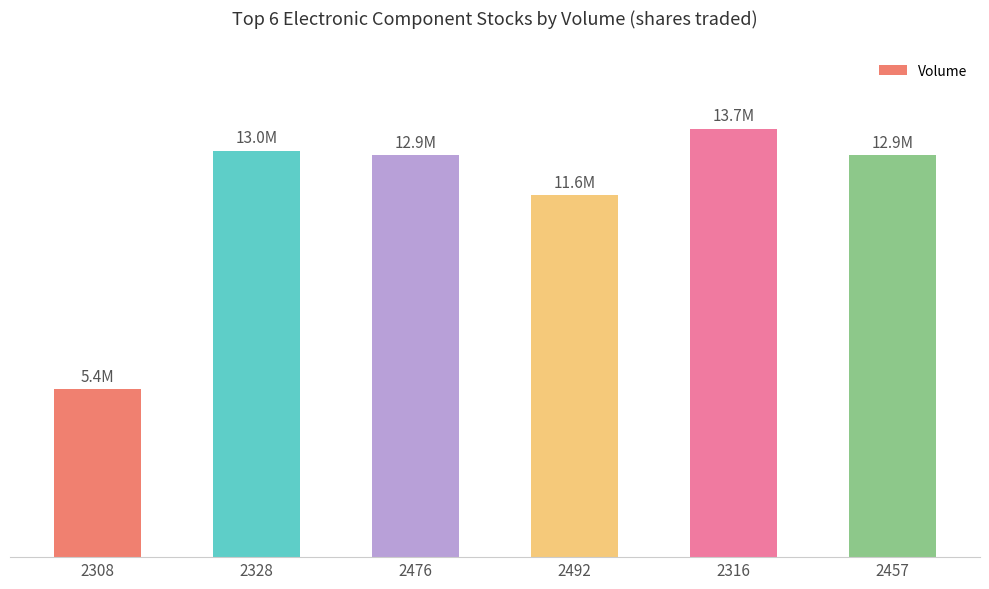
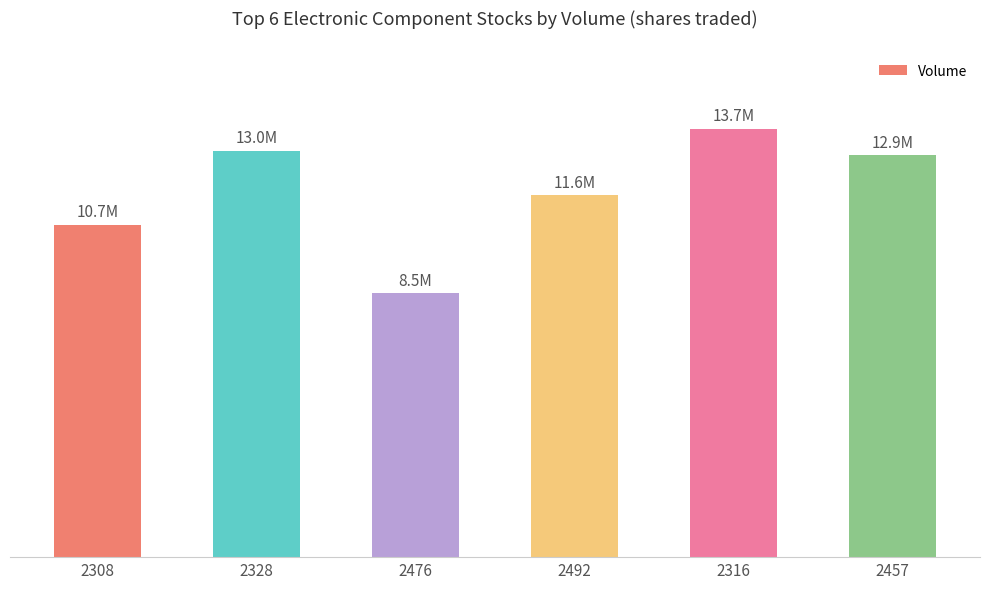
  {
-   "2308": "5.4M",
+   "2308": "10.7M",
    "2328": "13.0M",
-   "2476": "12.9M",
+   "2476": "8.5M",
    "2492": "11.6M",
    "2316": "13.7M",
    "2457": "12.9M"
  }
